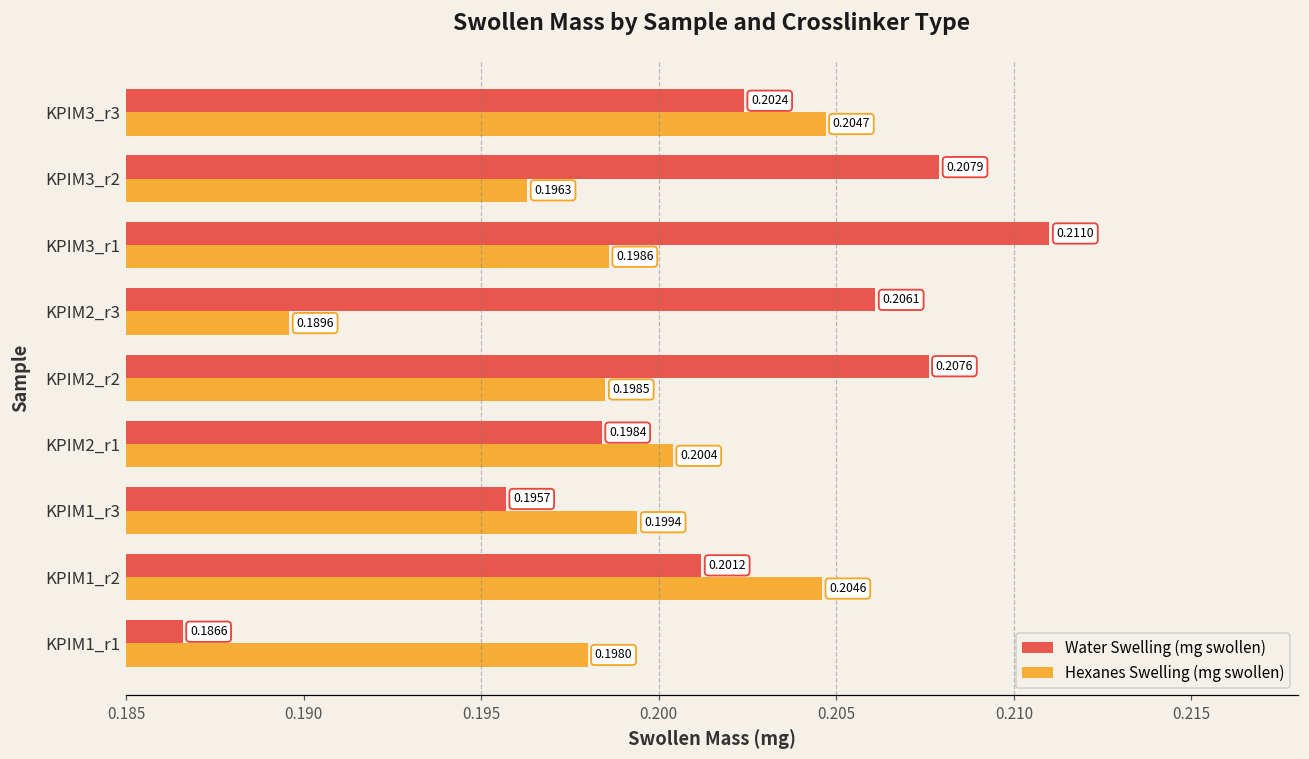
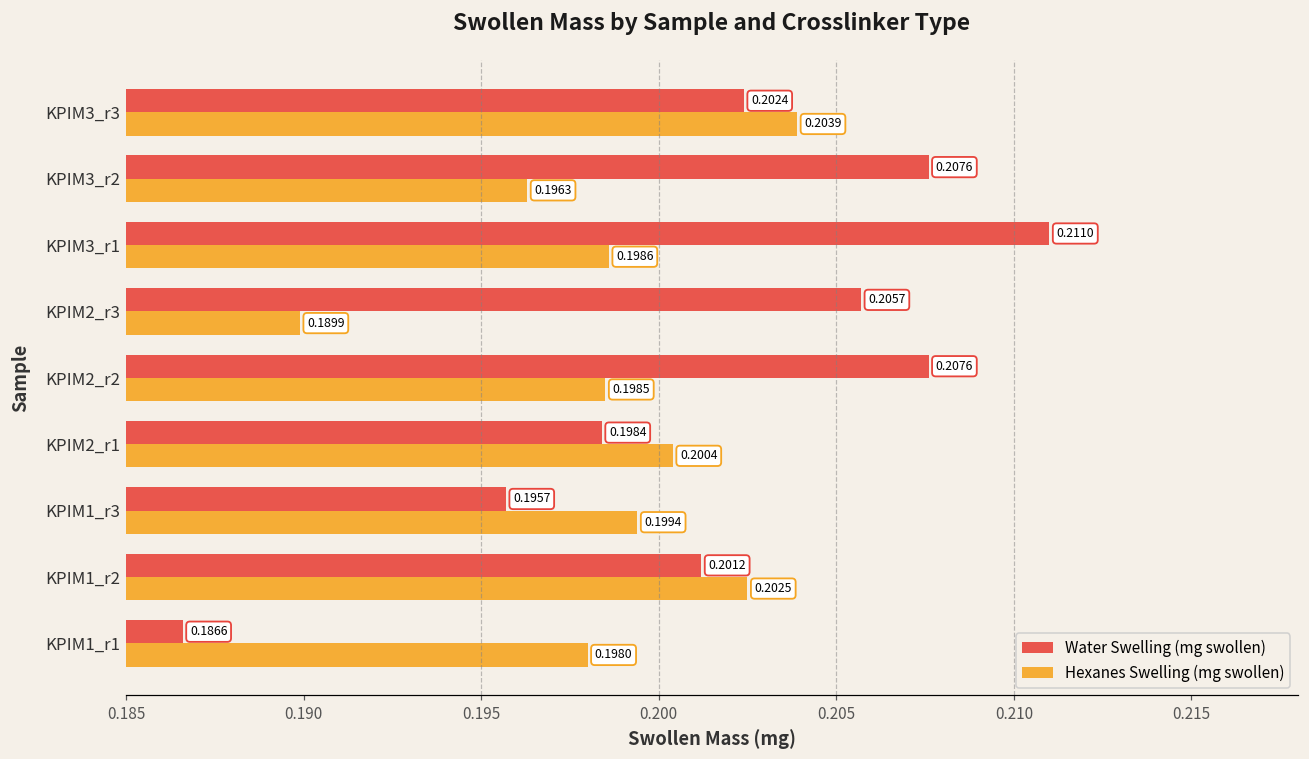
  {
    "Water Swelling (mg swollen)": {
-     "KPIM3_r2": 0.2079,
-     "KPIM2_r3": 0.2061
+     "KPIM3_r2": 0.2076,
+     "KPIM2_r3": 0.2057
    },
    "Hexanes Swelling (mg swollen)": {
-     "KPIM3_r3": 0.2047,
-     "KPIM2_r3": 0.1896,
-     "KPIM1_r2": 0.2046
+     "KPIM3_r3": 0.2039,
+     "KPIM2_r3": 0.1899,
+     "KPIM1_r2": 0.2025
    }
  }
